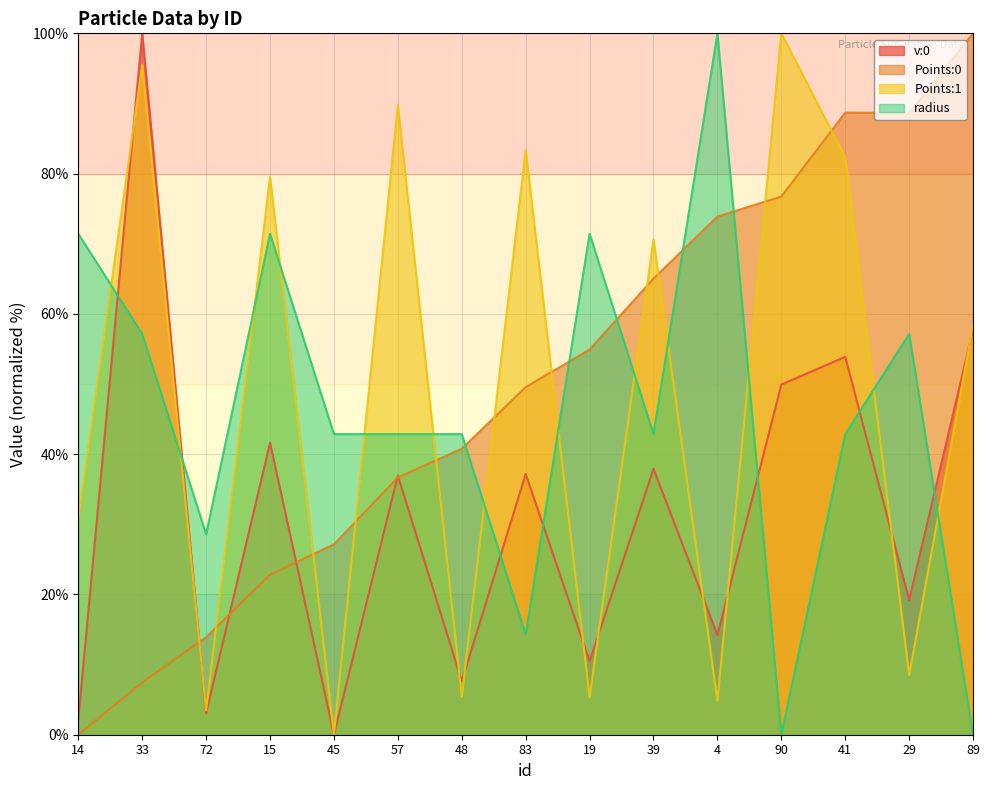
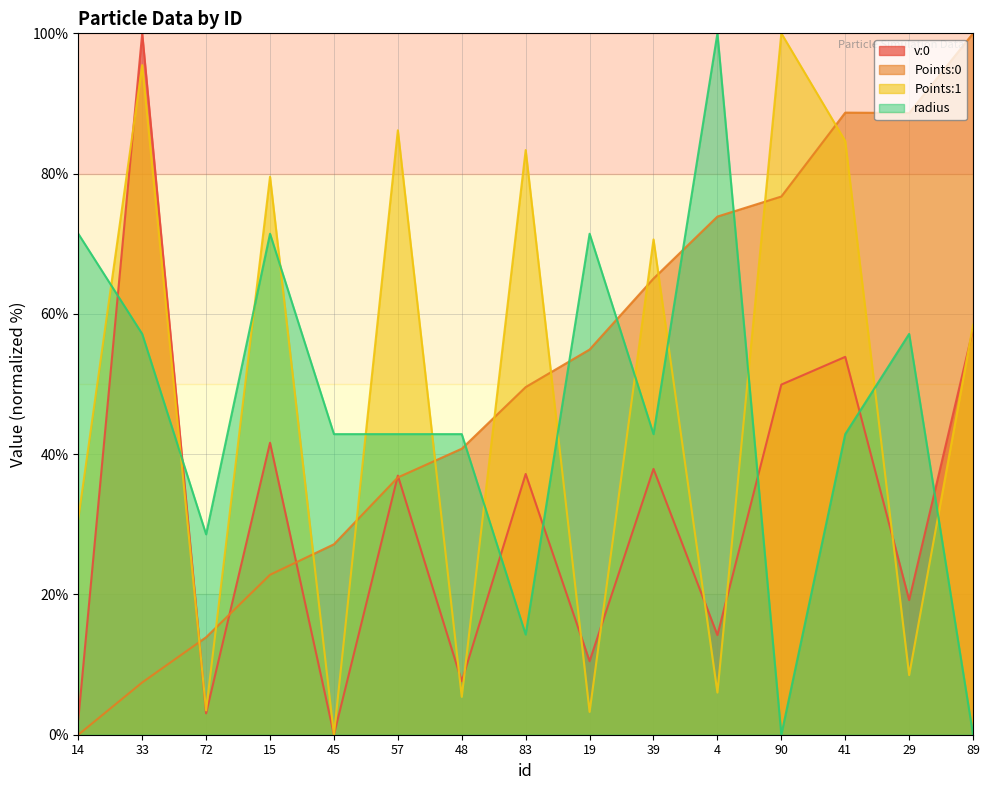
  {
    "Points:1": {
      "14": "31%",
      "33": "95%",
      "72": "3%",
      "15": "80%",
-     "57": "90%",
+     "57": "86%",
      "48": "5%",
      "83": "83%",
-     "19": "5%",
+     "19": "3%",
      "39": "71%",
-     "4": "5%",
+     "4": "6%",
      "90": "100%",
-     "41": "82%",
+     "41": "85%",
      "29": "9%",
      "89": "58%"
    },
    "radius": {
      "14": "71%",
      "33": "57%",
      "72": "29%",
      "15": "71%",
      "45": "43%",
      "57": "43%",
      "48": "43%",
      "83": "14%",
      "19": "71%",
      "39": "43%",
      "4": "100%",
      "90": "0%",
      "41": "43%",
      "29": "57%",
      "89": "0%"
    }
  }
